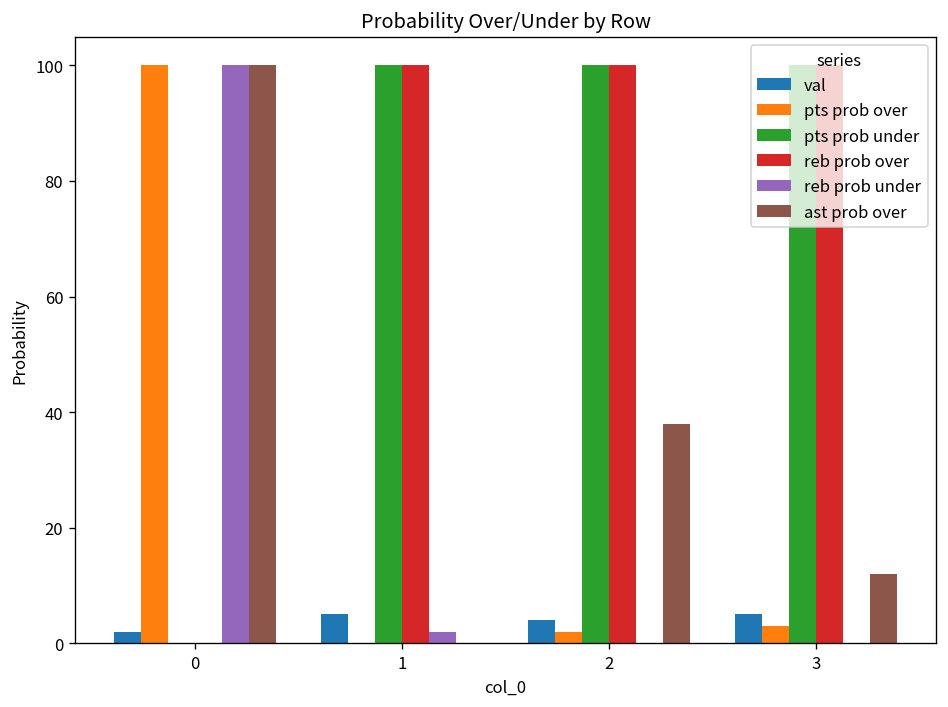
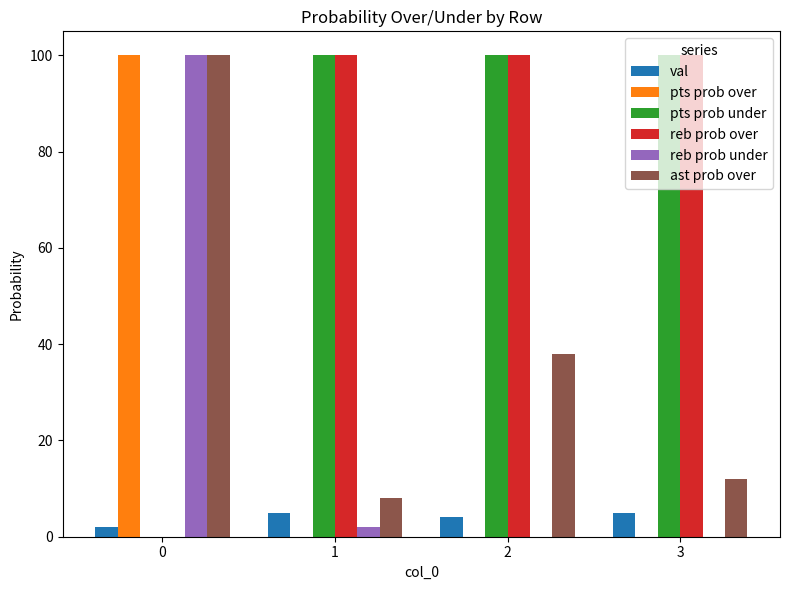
  {
    "val": {
      "0": 2,
      "1": 5,
      "2": 4,
      "3": 5
    },
    "pts prob over": {
      "0": 100,
      "1": 0,
-     "2": 2,
-     "3": 3
+     "2": 0,
+     "3": 0
    },
    "pts prob under": {
      "0": 0,
      "1": 100,
      "2": 100
    },
    "reb prob over": {
      "0": 0,
      "1": 100,
      "2": 100
    },
    "reb prob under": {
      "0": 100,
      "1": 2,
      "2": 0,
      "3": 0
    },
    "ast prob over": {
      "0": 100,
-     "1": 0,
+     "1": 8,
      "2": 38,
      "3": 12
    }
  }
